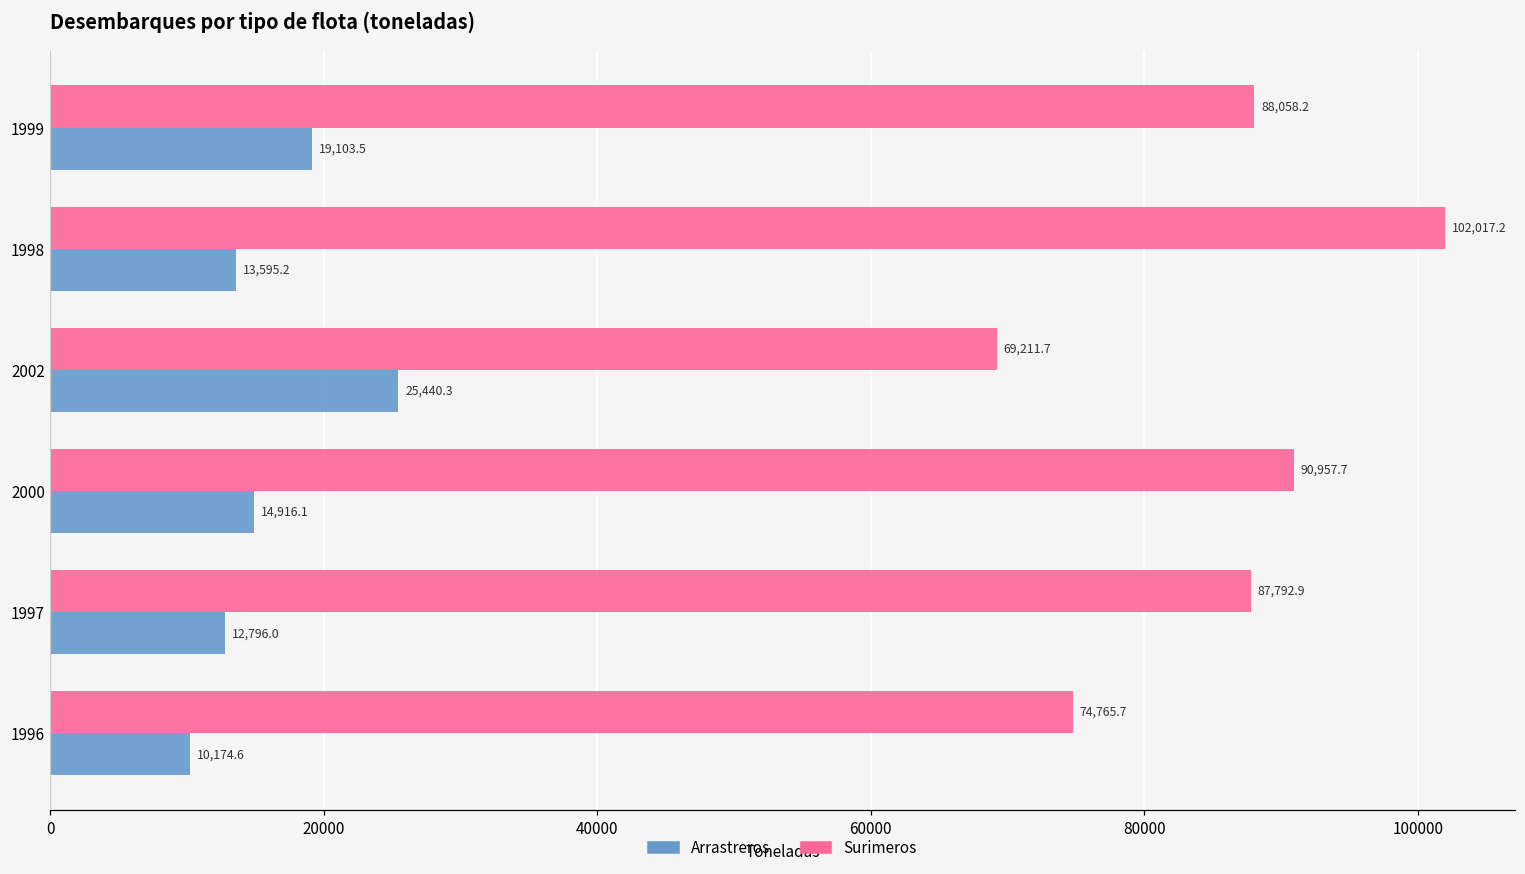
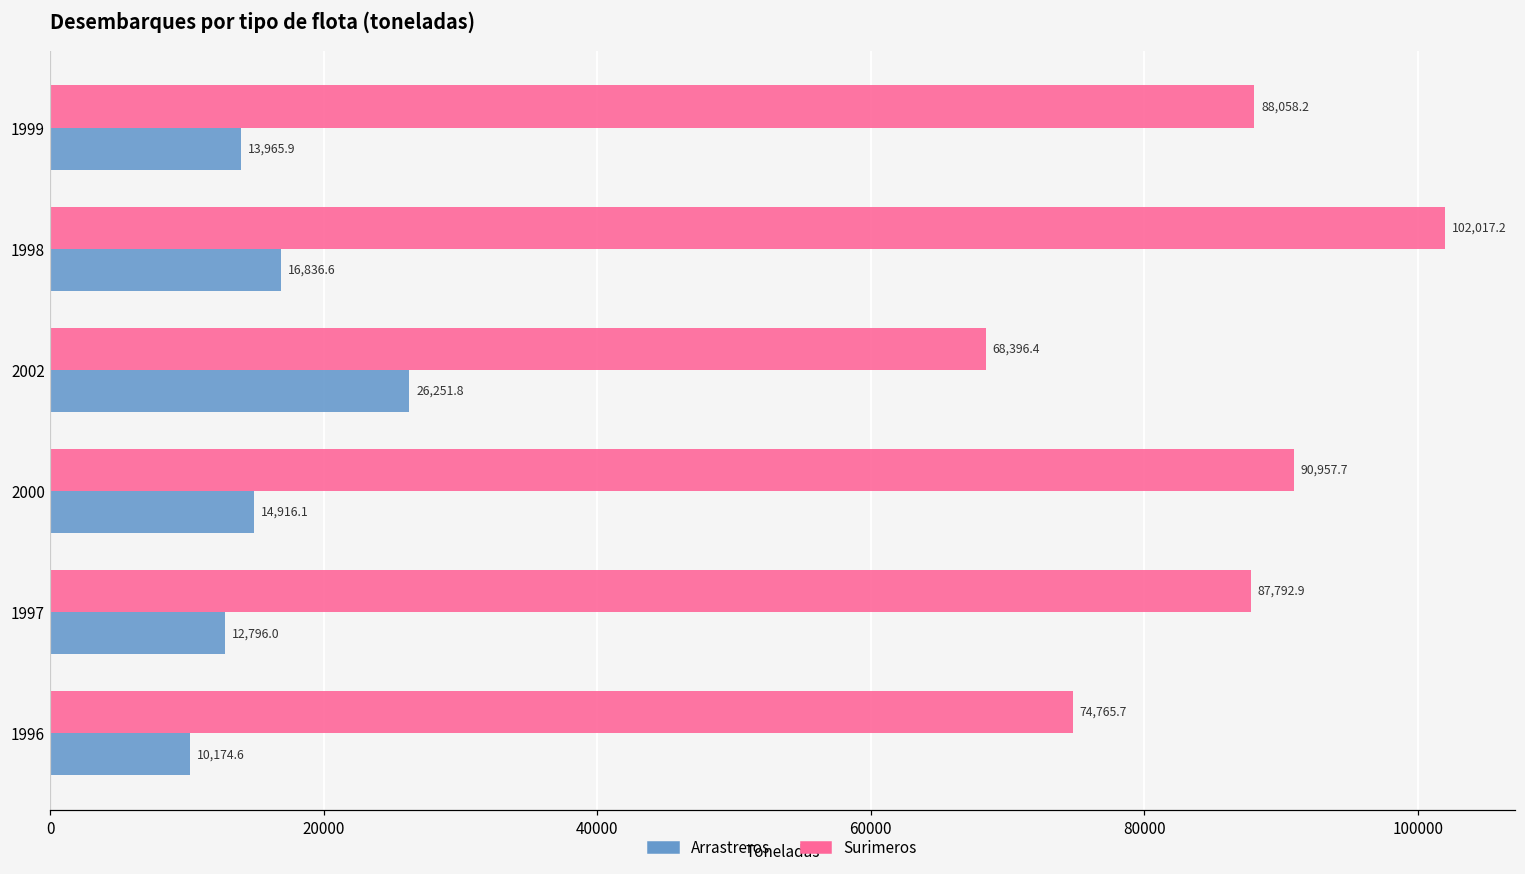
  {
    "Arrastreros": {
-     "1999": "19,103.5",
-     "1998": "13,595.2",
-     "2002": "25,440.3",
+     "1999": "13,965.9",
+     "1998": "16,836.6",
+     "2002": "26,251.8",
      "2000": "14,916.1",
      "1997": "12,796.0",
      "1996": "10,174.6"
    },
    "Surimeros": {
      "1999": "88,058.2",
      "1998": "102,017.2",
-     "2002": "69,211.7",
+     "2002": "68,396.4",
      "2000": "90,957.7",
      "1997": "87,792.9",
      "1996": "74,765.7"
    }
  }
